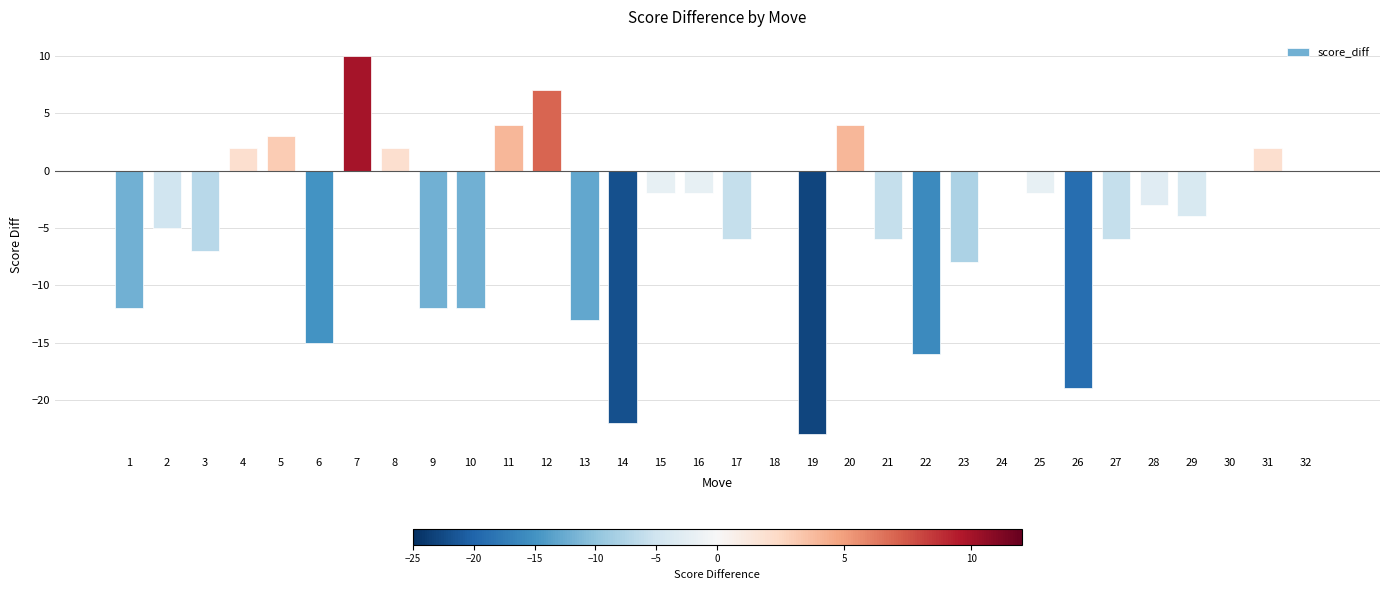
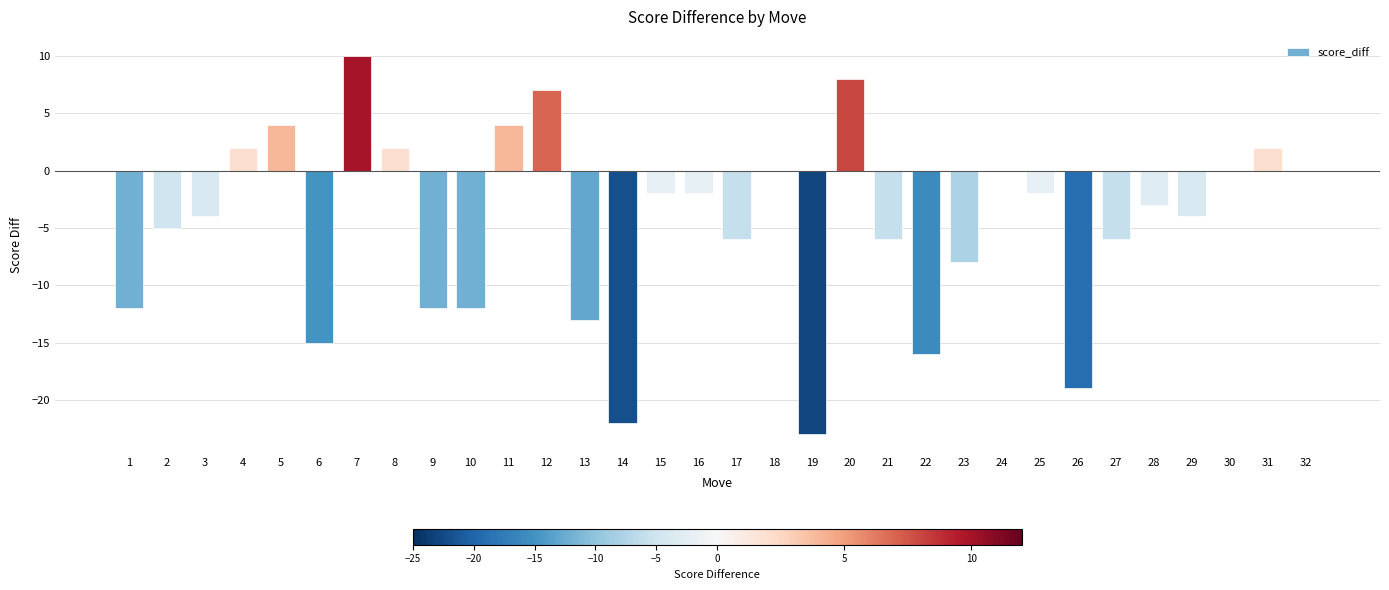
  {
    "1": -12,
    "2": -5,
-   "3": -7,
+   "3": -4,
    "4": 2,
-   "5": 3,
+   "5": 4,
    "6": -15,
    "7": 10,
    "8": 2,
    "9": -12,
    "10": -12,
    "11": 4,
    "12": 7,
    "13": -13,
    "14": -22,
    "15": -2,
    "16": -2,
    "17": -6,
    "18": 0,
    "19": -23,
-   "20": 4,
+   "20": 8,
    "21": -6,
    "22": -16,
    "23": -8,
    "24": 0,
    "25": -2,
    "26": -19,
    "27": -6,
    "28": -3,
    "29": -4,
    "30": 0,
    "31": 2,
    "32": 0
  }
